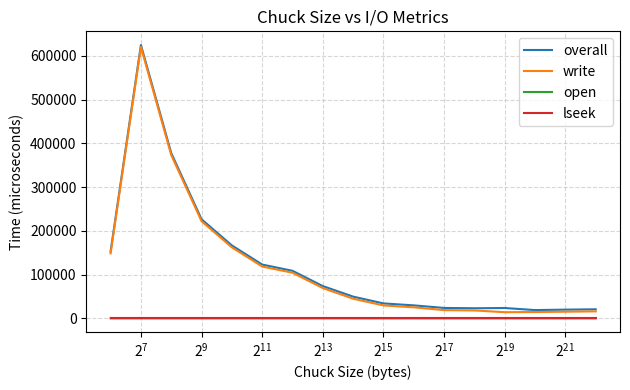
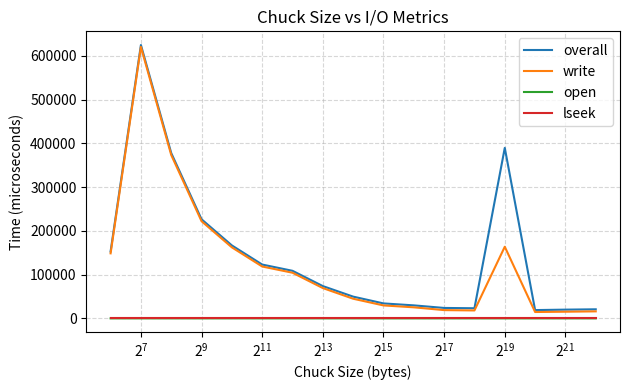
  {
    "overall": {
-     "2^19": 20000
+     "2^19": 390000
    },
    "write": {
-     "2^19": 10000
+     "2^19": 160000
    },
    "lseek": {
      "2^7": 0,
      "2^9": 0,
      "2^11": 0,
      "2^13": 0,
      "2^15": 0,
      "2^17": 0,
      "2^19": 0,
      "2^21": 0
    }
  }
